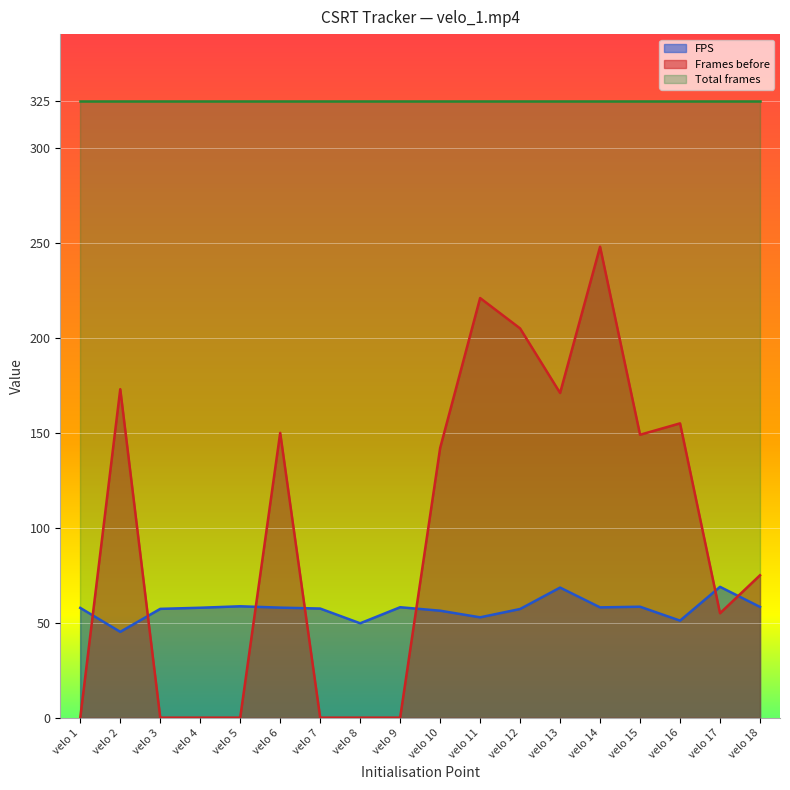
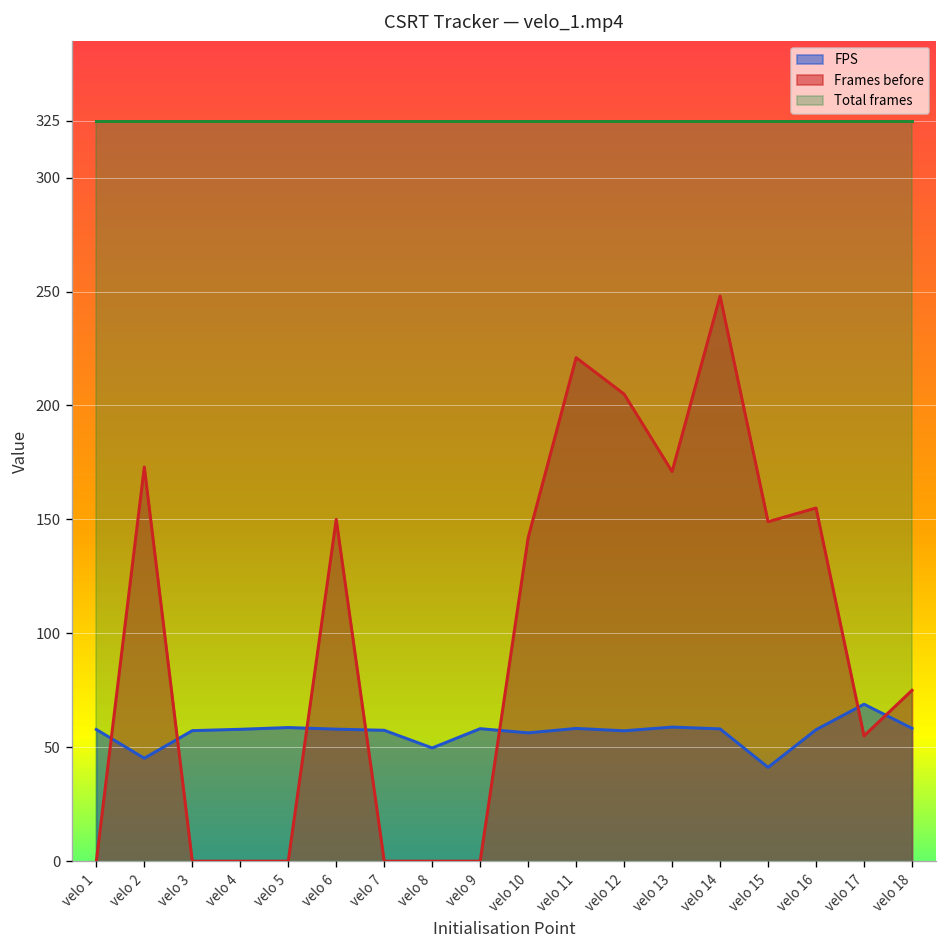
  {
    "FPS": {
      "velo 1": 58,
      "velo 2": 45,
      "velo 3": 57,
      "velo 4": 58,
      "velo 5": 59,
      "velo 6": 58,
      "velo 7": 57,
      "velo 8": 50,
      "velo 9": 58,
      "velo 10": 56,
-     "velo 11": 53,
+     "velo 11": 58,
      "velo 12": 57,
-     "velo 13": 69,
+     "velo 13": 59,
      "velo 14": 58,
-     "velo 15": 58,
-     "velo 16": 51,
+     "velo 15": 41,
+     "velo 16": 58,
      "velo 17": 69,
      "velo 18": 58
    },
    "Frames before": {
      "velo 1": 0,
      "velo 2": 173,
      "velo 3": 0,
      "velo 4": 0,
      "velo 5": 0,
      "velo 6": 150,
      "velo 7": 0,
      "velo 8": 0,
      "velo 9": 0,
      "velo 10": 142,
      "velo 11": 221,
      "velo 12": 205,
      "velo 13": 171,
      "velo 14": 248,
      "velo 15": 149,
      "velo 16": 155,
      "velo 17": 55,
      "velo 18": 75
    },
    "Total frames": {
      "velo 1": 325,
      "velo 2": 325,
      "velo 3": 325,
      "velo 4": 325,
      "velo 5": 325,
      "velo 6": 325,
      "velo 7": 325,
      "velo 8": 325,
      "velo 9": 325,
      "velo 10": 325,
      "velo 11": 325,
      "velo 12": 325,
      "velo 13": 325,
      "velo 14": 325,
      "velo 15": 325,
      "velo 16": 325,
      "velo 17": 325,
      "velo 18": 325
    }
  }
